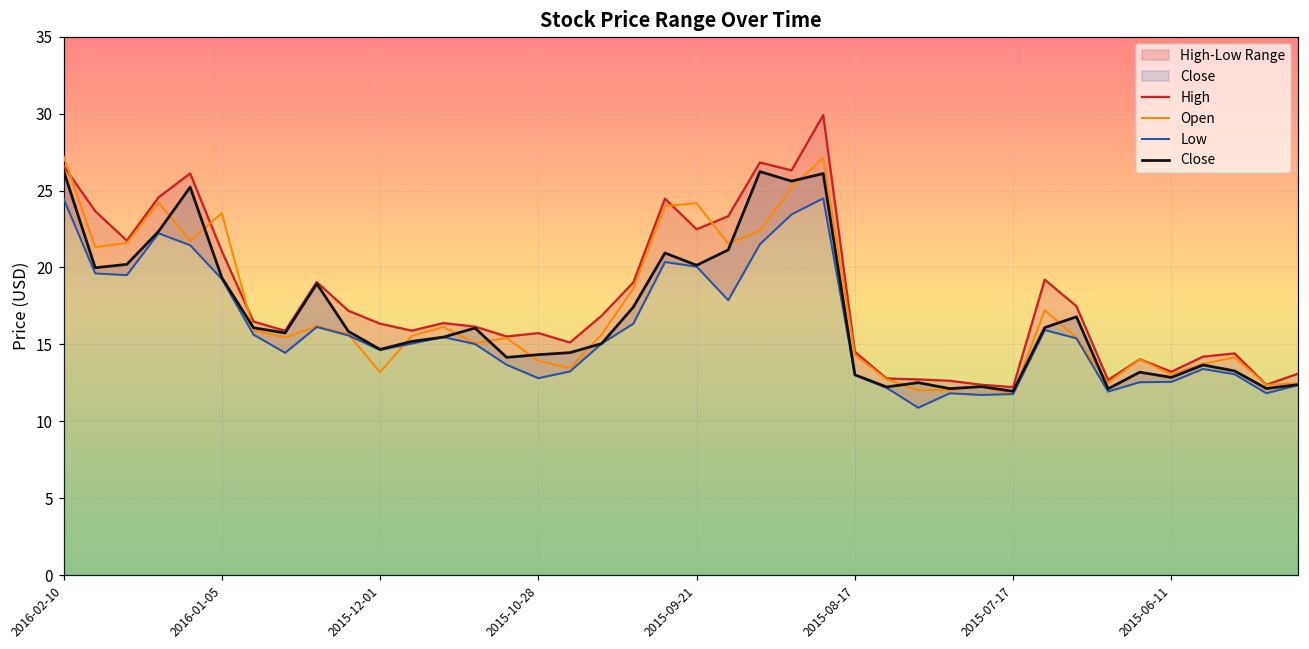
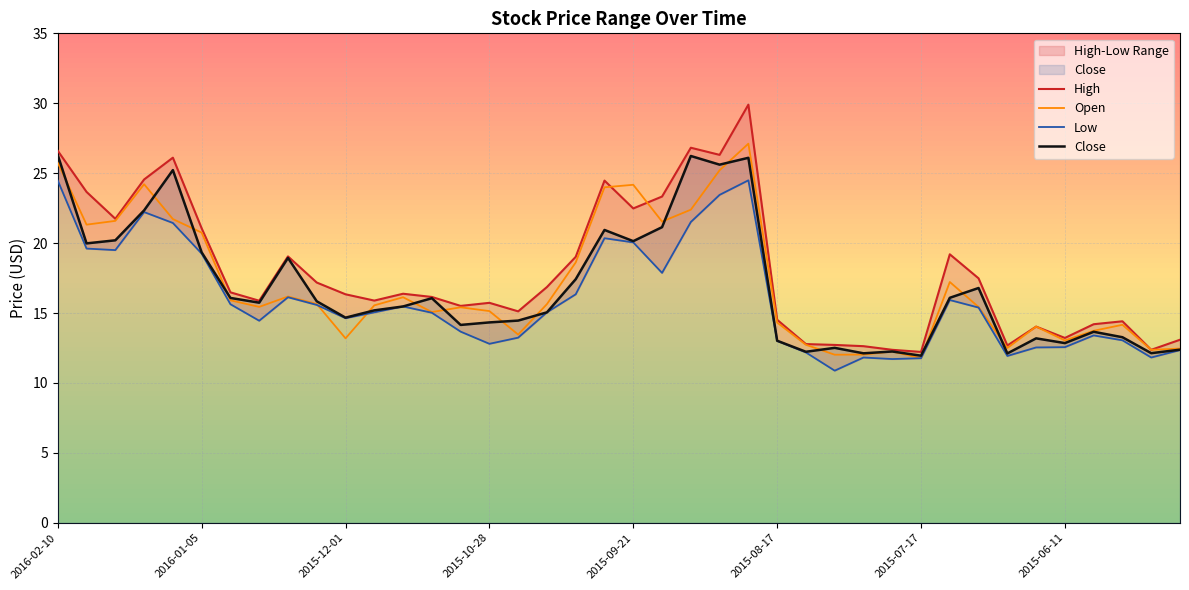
  {
    "Open": {
-     "2016-02-10": 27.2,
-     "2016-01-05": 23.5,
+     "2016-02-10": 25.8,
+     "2016-01-05": 20.8,
      "2015-12-01": 13.2,
-     "2015-10-28": 13.9,
+     "2015-10-28": 15.1,
      "2015-09-21": 24.2,
      "2015-08-17": 14.3
    }
  }
